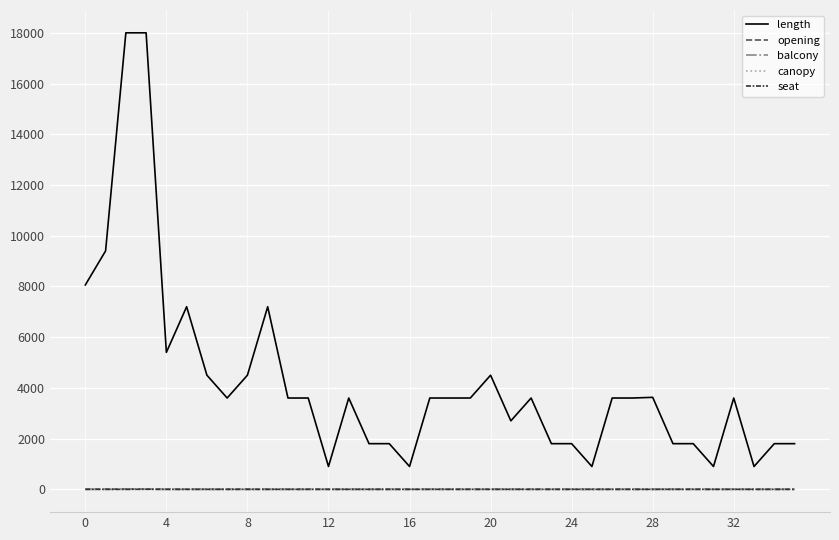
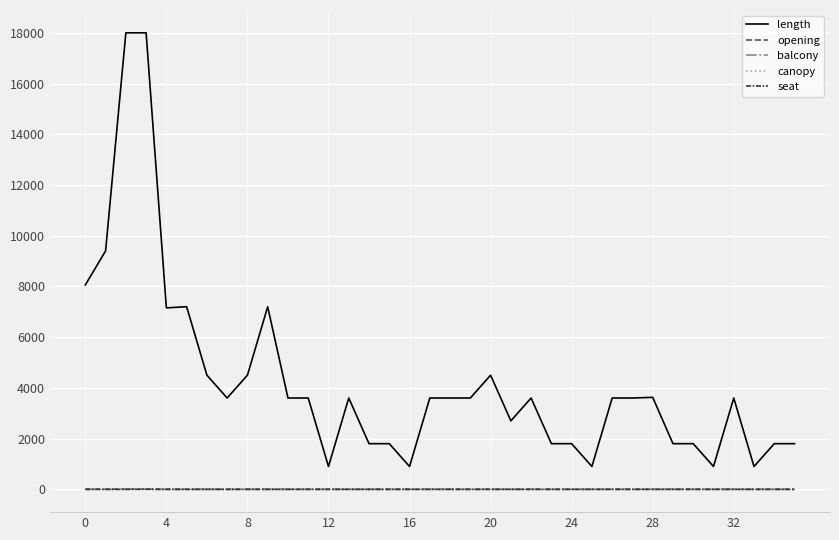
  {
    "length": {
      "0": 8100,
-     "4": 5400,
+     "4": 7200,
      "8": 4500,
      "12": 900,
      "16": 900,
      "20": 4500,
      "24": 1800,
      "28": 3600,
      "32": 3600
    },
    "seat": {
      "0": 0,
      "4": 0,
      "8": 0,
      "12": 0,
      "16": 0,
      "20": 0,
      "24": 0,
      "28": 0,
      "32": 0
    }
  }
